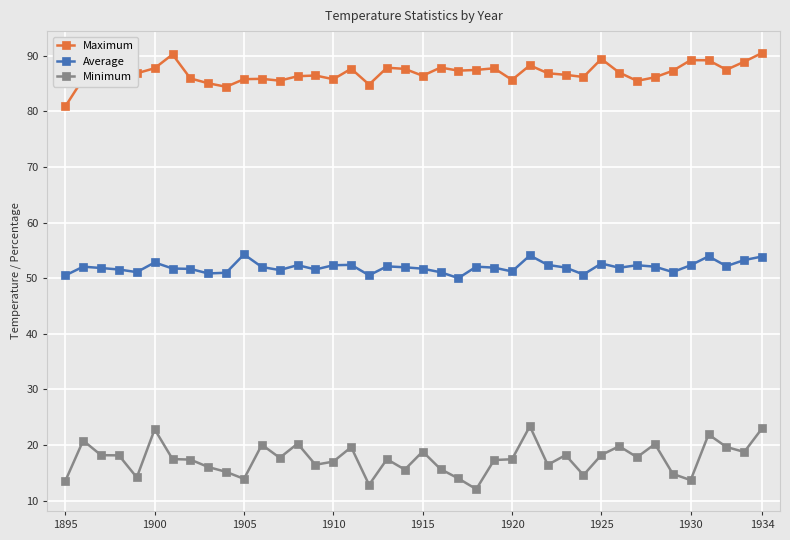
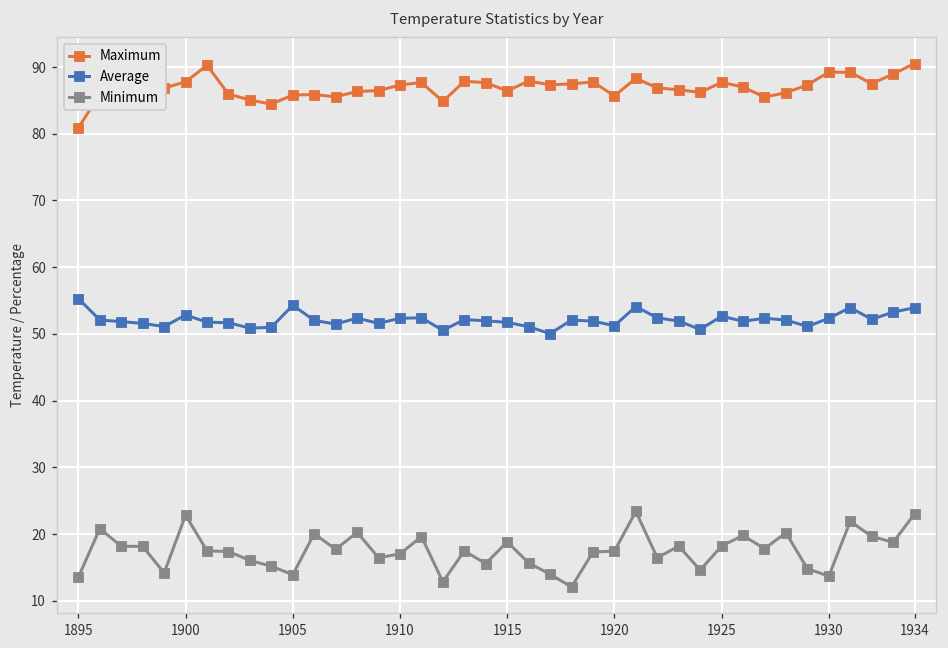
  {
    "Maximum": {
      "1895": 81,
      "1900": 88,
      "1905": 86,
-     "1910": 86,
+     "1910": 87,
      "1915": 86,
      "1920": 86,
-     "1925": 89,
+     "1925": 88,
      "1930": 89,
      "1934": 91
    },
    "Average": {
-     "1895": 51,
+     "1895": 55,
      "1900": 53,
      "1905": 54,
      "1910": 52,
      "1915": 52,
      "1920": 51,
      "1925": 53,
      "1930": 52,
      "1934": 54
    },
    "Minimum": {
      "1895": 14,
      "1900": 23,
      "1905": 14,
      "1910": 17,
      "1915": 19,
      "1920": 17,
      "1925": 18,
      "1930": 14,
      "1934": 23
    }
  }
